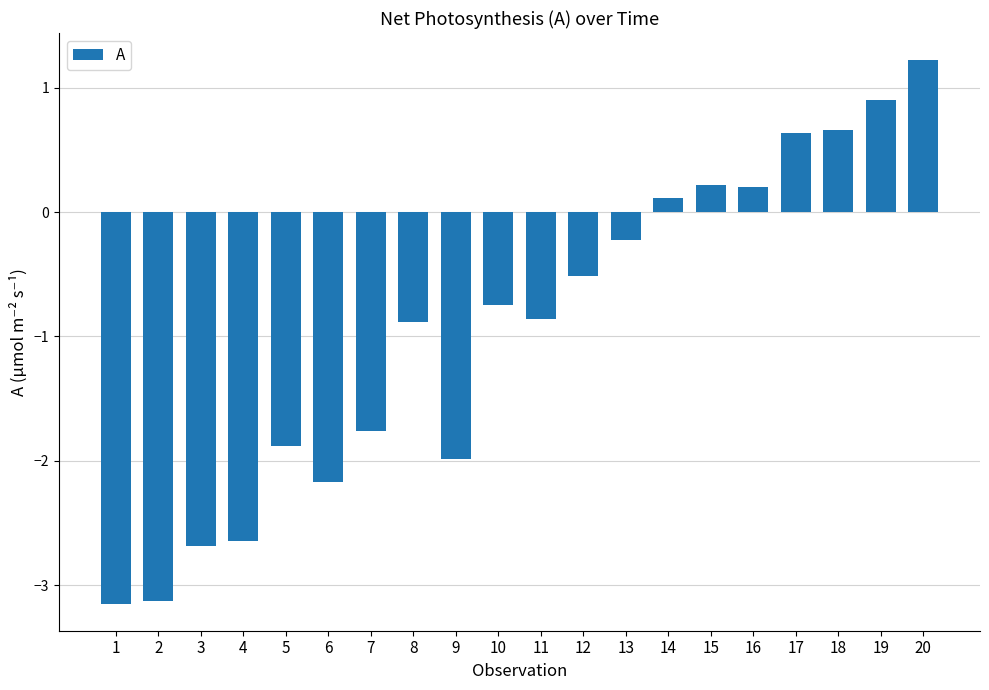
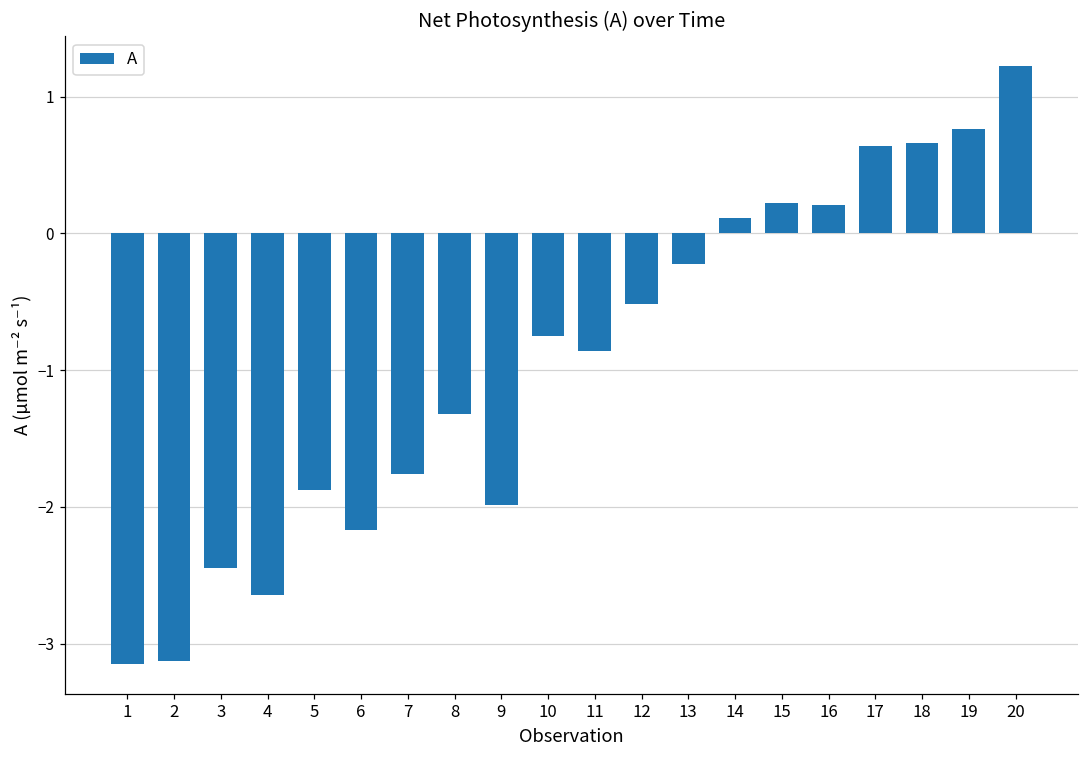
  {
    "1": -3.15,
    "2": -3.13,
-   "3": -2.69,
+   "3": -2.45,
    "4": -2.64,
    "5": -1.88,
    "6": -2.17,
    "7": -1.76,
-   "8": -0.88,
+   "8": -1.32,
    "9": -1.98,
    "10": -0.75,
    "11": -0.86,
    "12": -0.51,
    "13": -0.23,
    "14": 0.11,
    "15": 0.22,
    "16": 0.21,
    "17": 0.64,
    "18": 0.66,
-   "19": 0.91,
+   "19": 0.76,
    "20": 1.22
  }
